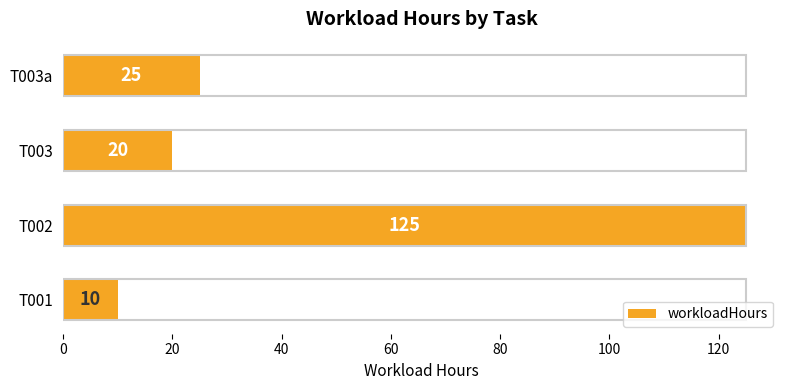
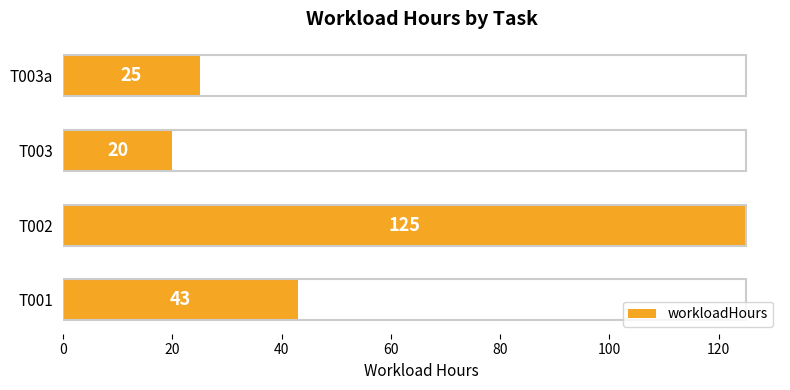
  {
    "T003a": 25,
    "T003": 20,
    "T002": 125,
-   "T001": 10
+   "T001": 43
  }
